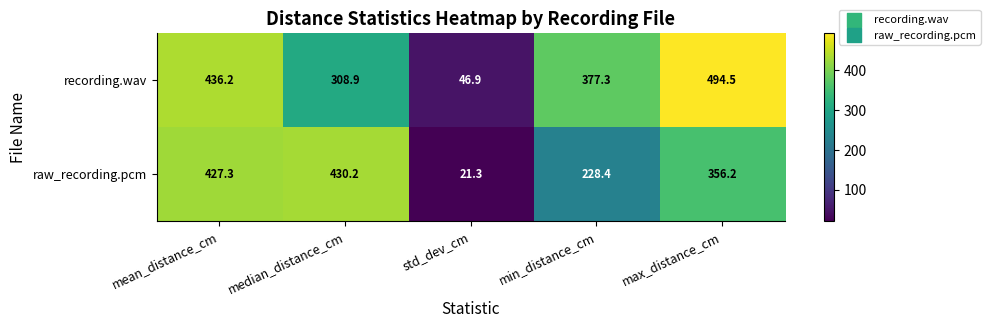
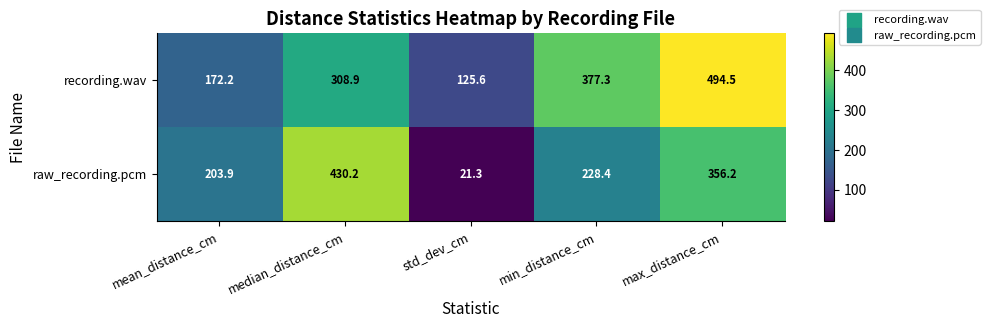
  {
    "recording.wav": {
-     "mean_distance_cm": 436.2,
+     "mean_distance_cm": 172.2,
      "median_distance_cm": 308.9,
-     "std_dev_cm": 46.9,
+     "std_dev_cm": 125.6,
      "min_distance_cm": 377.3,
      "max_distance_cm": 494.5
    },
    "raw_recording.pcm": {
-     "mean_distance_cm": 427.3,
+     "mean_distance_cm": 203.9,
      "median_distance_cm": 430.2,
      "std_dev_cm": 21.3,
      "min_distance_cm": 228.4,
      "max_distance_cm": 356.2
    }
  }
